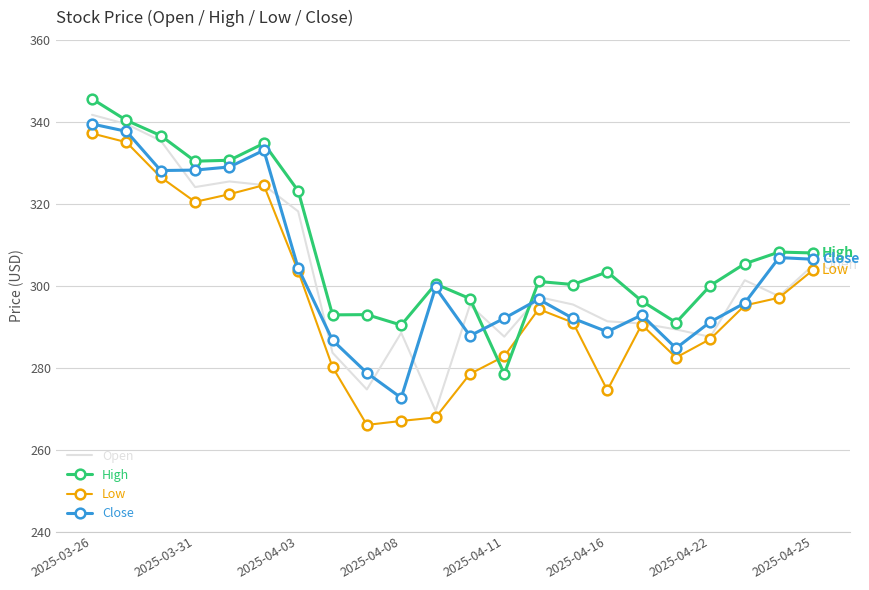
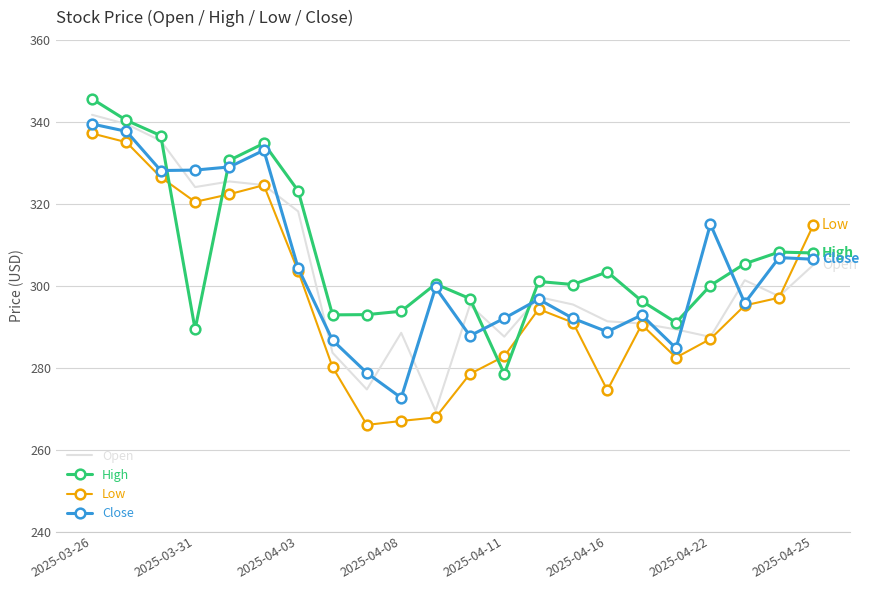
  {
    "High": {
      "2025-03-26": 346,
-     "2025-03-31": 330,
+     "2025-03-31": 289,
      "2025-04-03": 323,
-     "2025-04-08": 290,
+     "2025-04-08": 294,
      "2025-04-11": 278,
      "2025-04-16": 303,
      "2025-04-22": 300,
      "2025-04-25": 308
    },
    "Low": {
      "2025-03-26": 337,
      "2025-03-31": 320,
      "2025-04-03": 304,
      "2025-04-08": 267,
      "2025-04-11": 283,
      "2025-04-16": 274,
-     "2025-04-25": 304
+     "2025-04-25": 315
    },
    "Close": {
      "2025-03-26": 339,
      "2025-03-31": 328,
      "2025-04-03": 304,
      "2025-04-08": 273,
      "2025-04-11": 292,
      "2025-04-16": 289,
-     "2025-04-22": 291,
+     "2025-04-22": 315,
      "2025-04-25": 306
    }
  }
